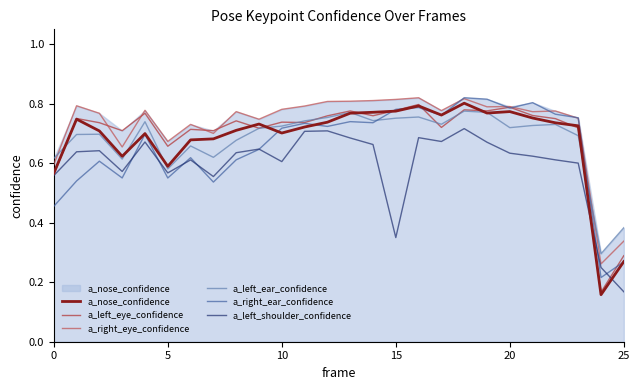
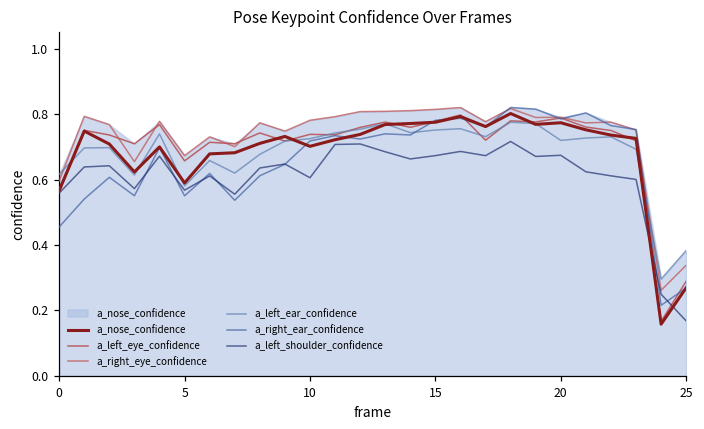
  {
    "a_left_shoulder_confidence": {
      "5": 0.57,
      "10": 0.61,
-     "15": 0.35,
-     "20": 0.63,
+     "15": 0.67,
+     "20": 0.67,
      "25": 0.17
    }
  }
